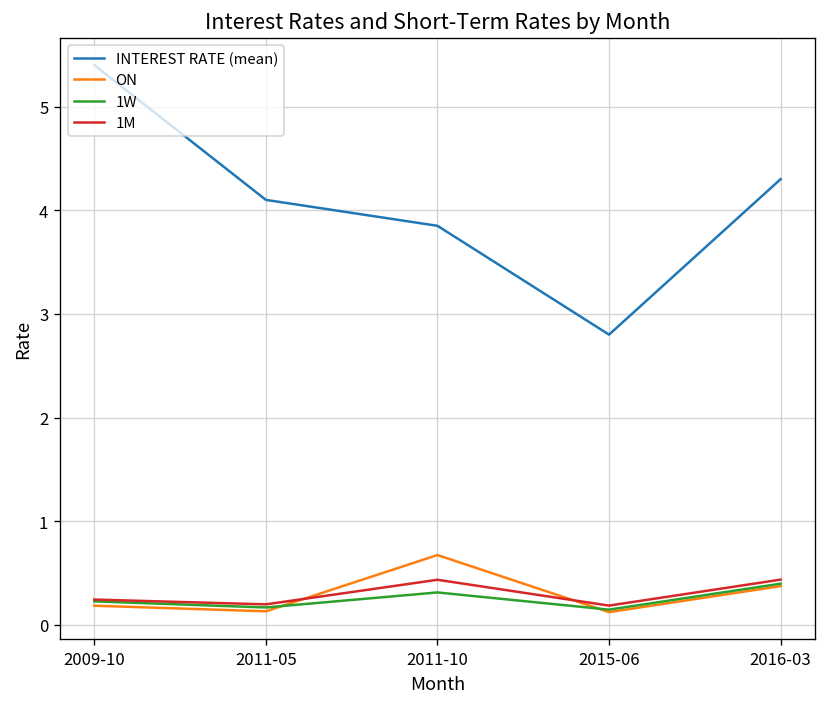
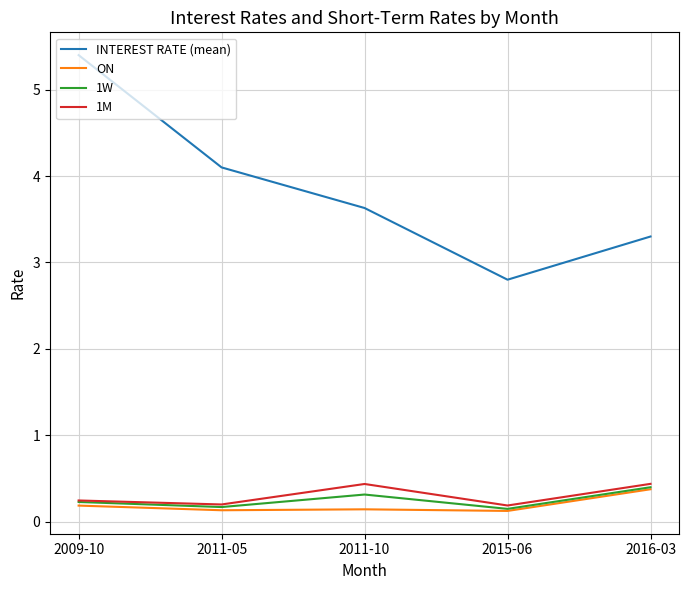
  {
    "INTEREST RATE (mean)": {
      "2011-05": 4.1,
-     "2011-10": 3.9,
+     "2011-10": 3.6,
      "2015-06": 2.8,
-     "2016-03": 4.3
+     "2016-03": 3.3
    },
    "ON": {
      "2009-10": 0.2,
      "2011-05": 0.1,
-     "2011-10": 0.7
+     "2011-10": 0.1
    },
    "1W": {
      "2011-05": 0.2,
      "2011-10": 0.3
    },
    "1M": {
      "2011-05": 0.2,
      "2011-10": 0.4,
      "2015-06": 0.2,
      "2016-03": 0.4
    }
  }
